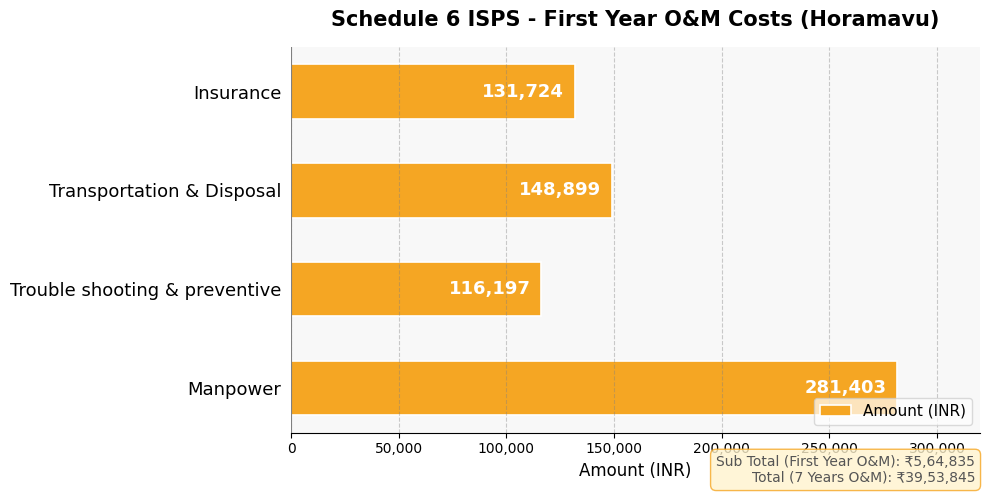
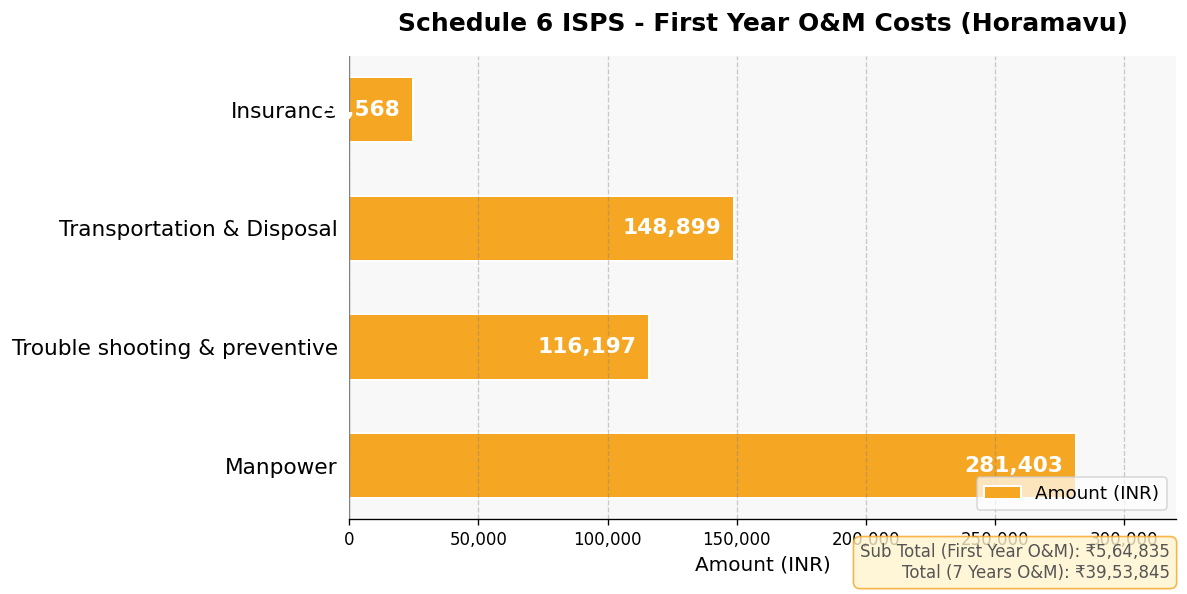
  {
-   "Insurance": "131,724",
+   "Insurance": "24,568",
    "Transportation & Disposal": "148,899",
    "Trouble shooting & preventive": "116,197",
    "Manpower": "281,403"
  }
